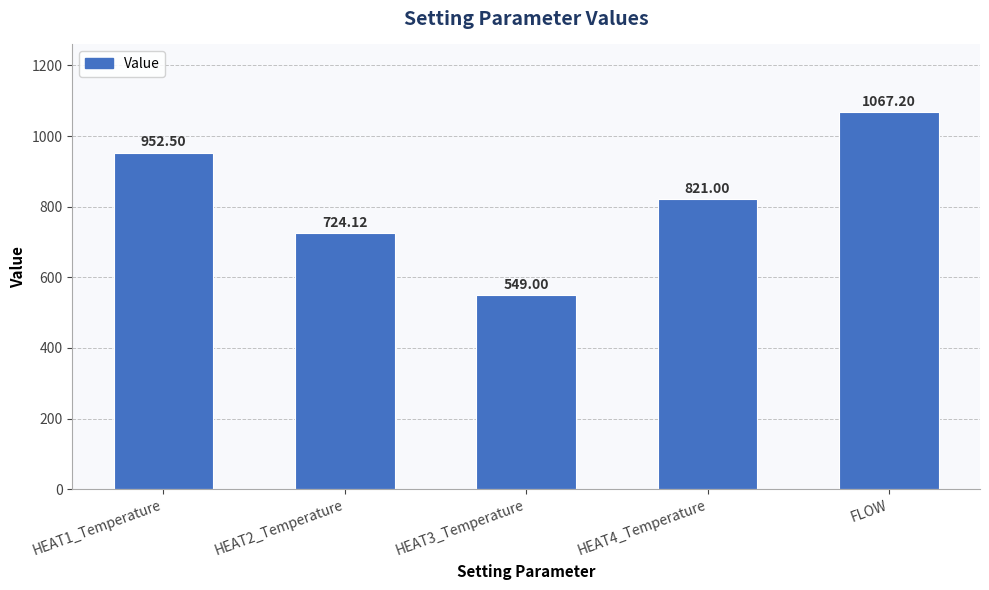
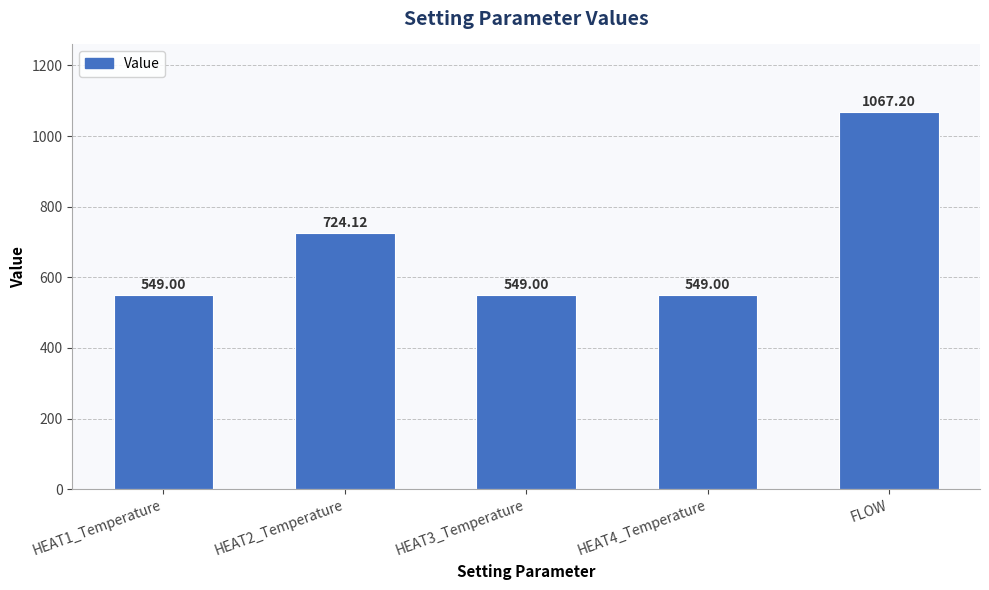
  {
-   "HEAT1_Temperature": 952.50,
+   "HEAT1_Temperature": 549.00,
    "HEAT2_Temperature": 724.12,
    "HEAT3_Temperature": 549.00,
-   "HEAT4_Temperature": 821.00,
+   "HEAT4_Temperature": 549.00,
    "FLOW": 1067.20
  }
